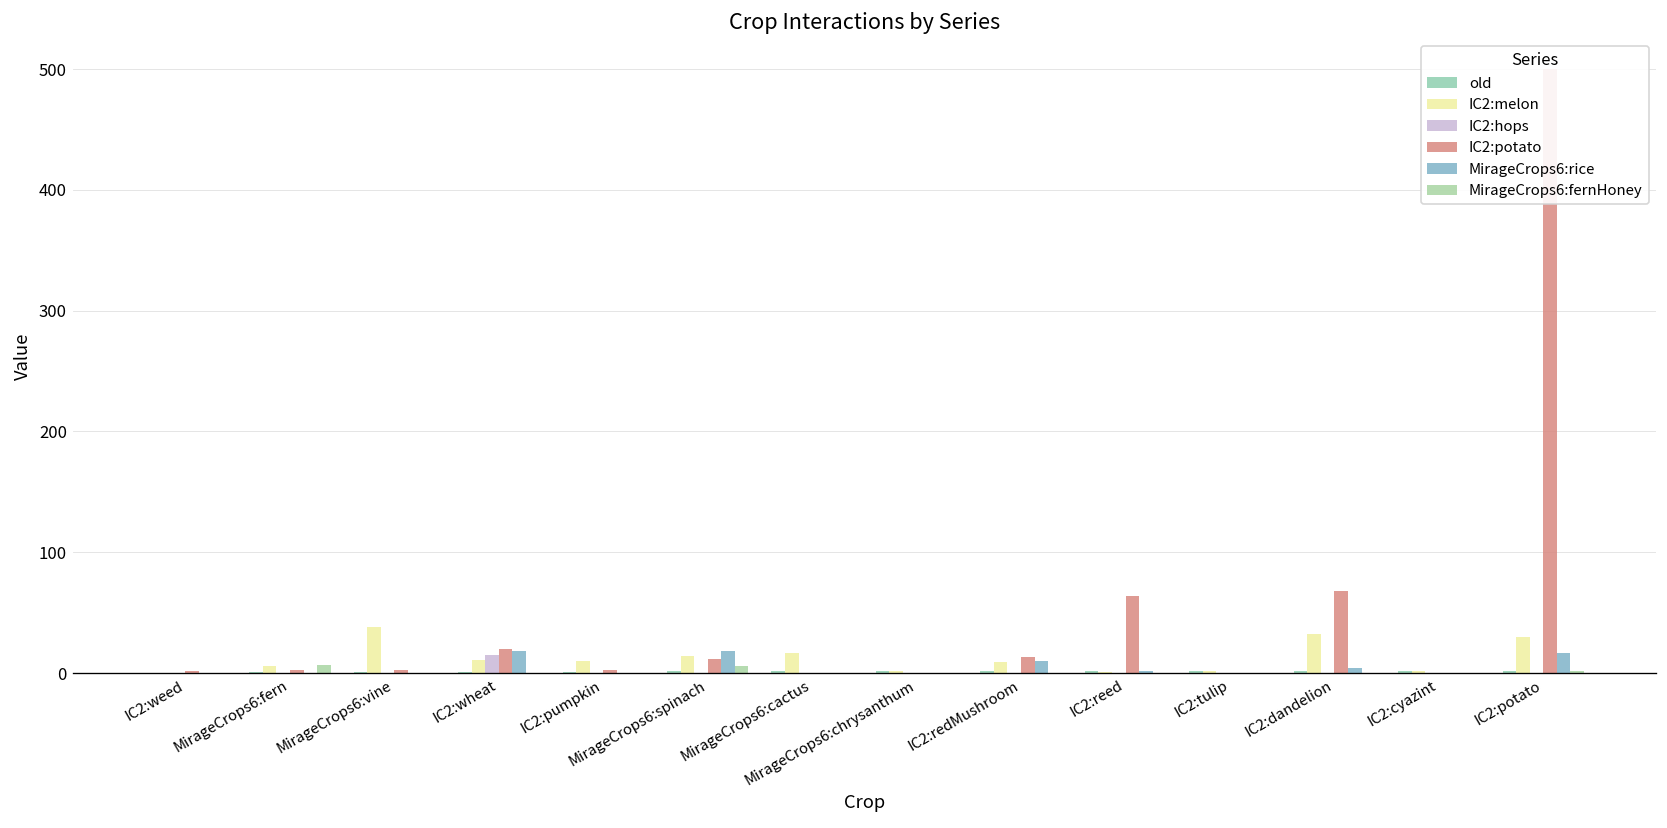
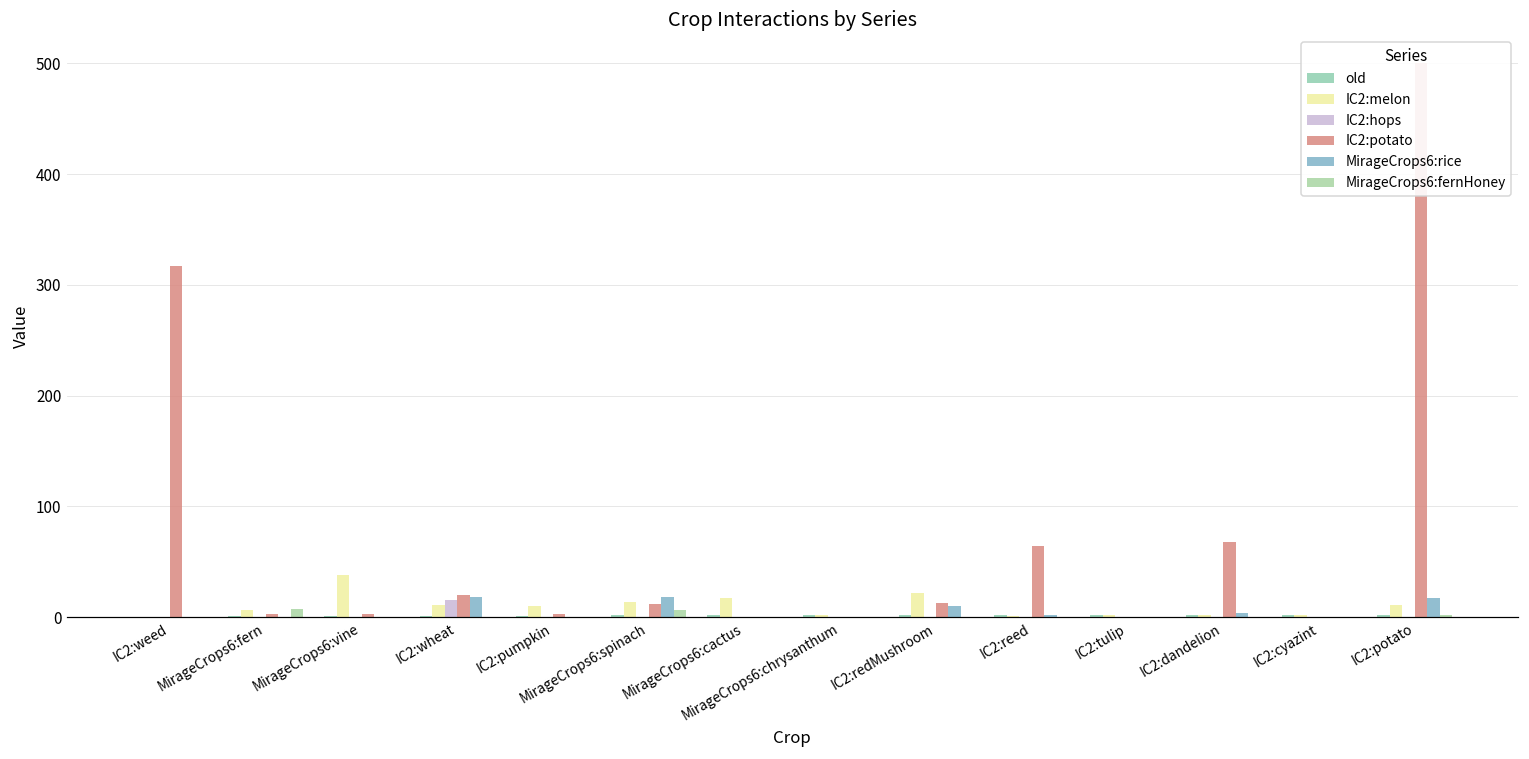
  {
    "IC2:melon": {
      "IC2:weed": 0,
      "MirageCrops6:fern": 6,
      "MirageCrops6:vine": 38,
      "IC2:wheat": 11,
      "IC2:pumpkin": 10,
      "MirageCrops6:spinach": 14,
      "MirageCrops6:cactus": 17,
-     "IC2:redMushroom": 9,
-     "IC2:dandelion": 32,
-     "IC2:potato": 30
+     "IC2:redMushroom": 22,
+     "IC2:dandelion": 2,
+     "IC2:potato": 11
    },
    "IC2:hops": {
      "IC2:weed": 0,
      "MirageCrops6:fern": 0,
      "MirageCrops6:vine": 0,
      "IC2:wheat": 15,
      "IC2:pumpkin": 0,
      "MirageCrops6:spinach": 0,
      "MirageCrops6:cactus": 0,
      "MirageCrops6:chrysanthum": 0,
      "IC2:redMushroom": 0,
      "IC2:reed": 0,
      "IC2:tulip": 0,
      "IC2:dandelion": 0,
      "IC2:cyazint": 0,
      "IC2:potato": 0
    },
    "IC2:potato": {
-     "IC2:weed": 2,
+     "IC2:weed": 317,
      "MirageCrops6:fern": 3,
      "MirageCrops6:vine": 3,
      "IC2:wheat": 20,
      "IC2:pumpkin": 3,
      "MirageCrops6:spinach": 12,
      "MirageCrops6:cactus": 0,
      "MirageCrops6:chrysanthum": 0,
      "IC2:redMushroom": 13,
      "IC2:reed": 64,
      "IC2:tulip": 0,
      "IC2:dandelion": 68,
      "IC2:cyazint": 0
    }
  }
